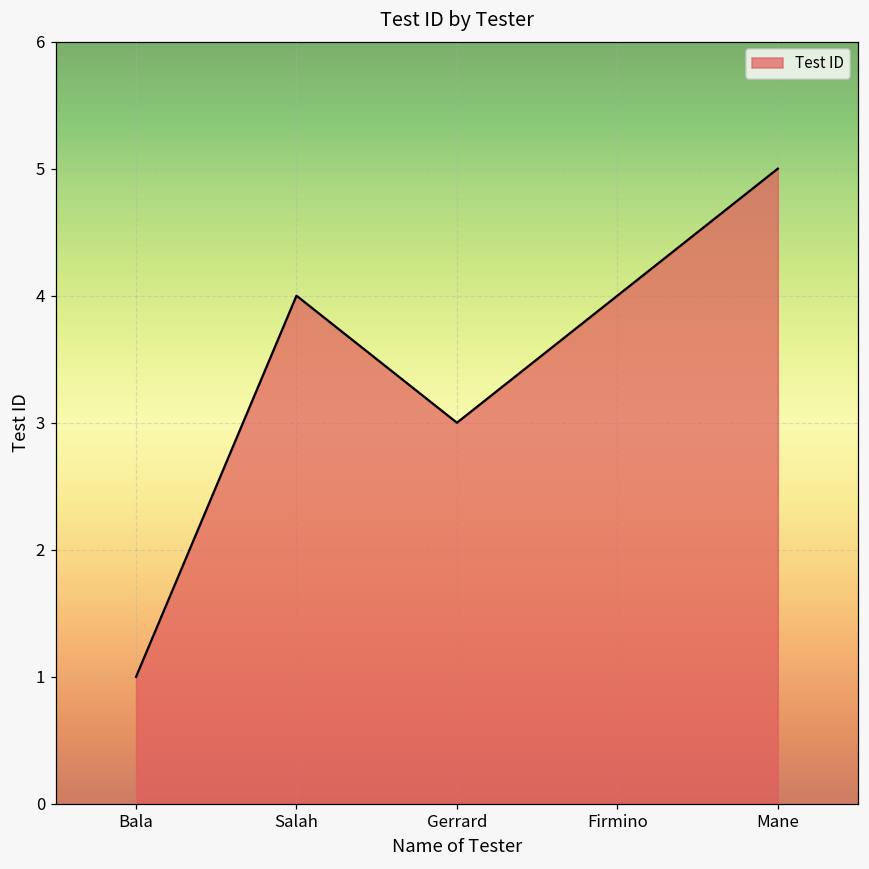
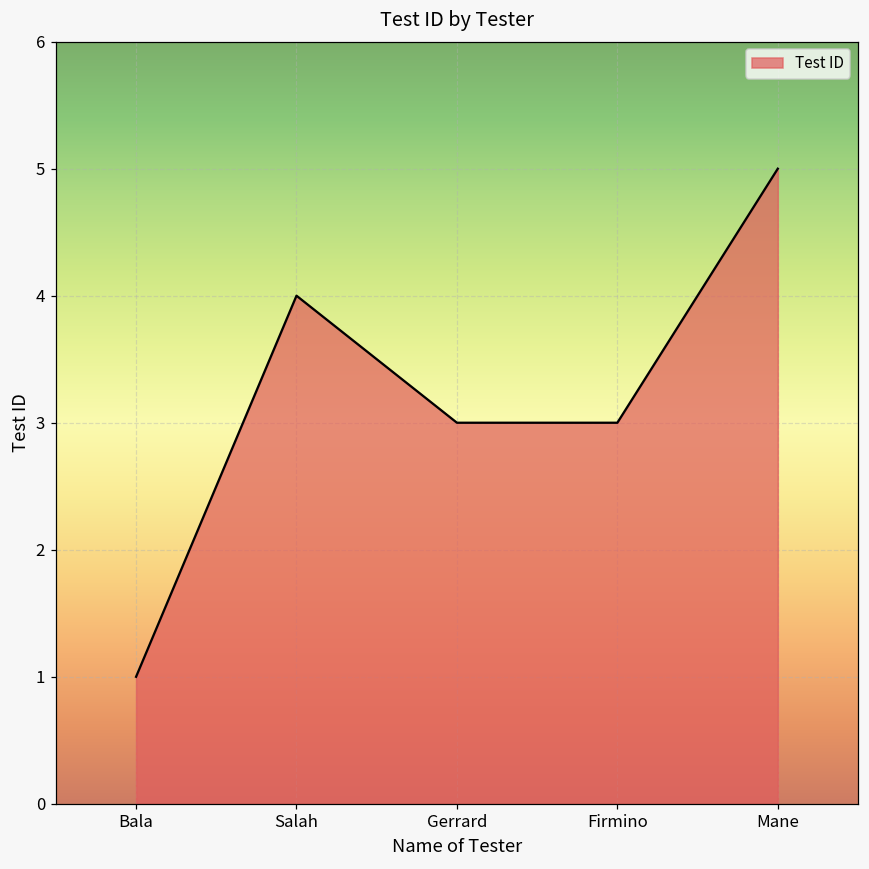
  {
    "Bala": 1,
    "Salah": 4,
    "Gerrard": 3,
-   "Firmino": 4,
+   "Firmino": 3,
    "Mane": 5
  }
